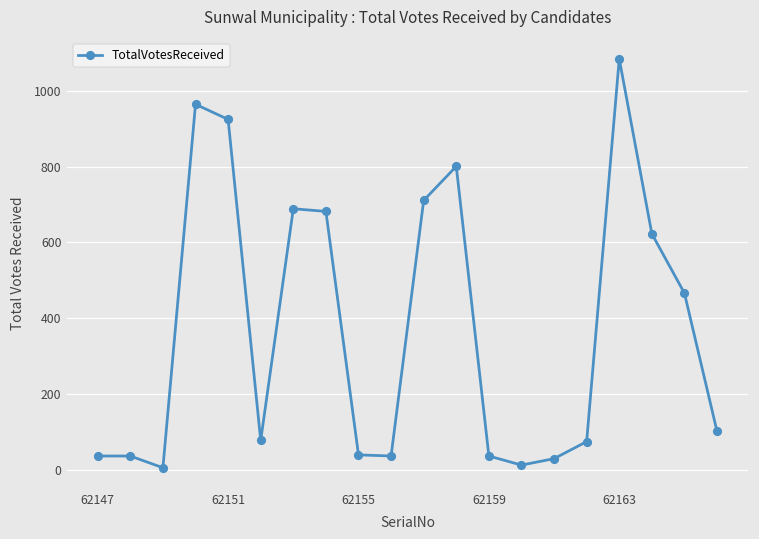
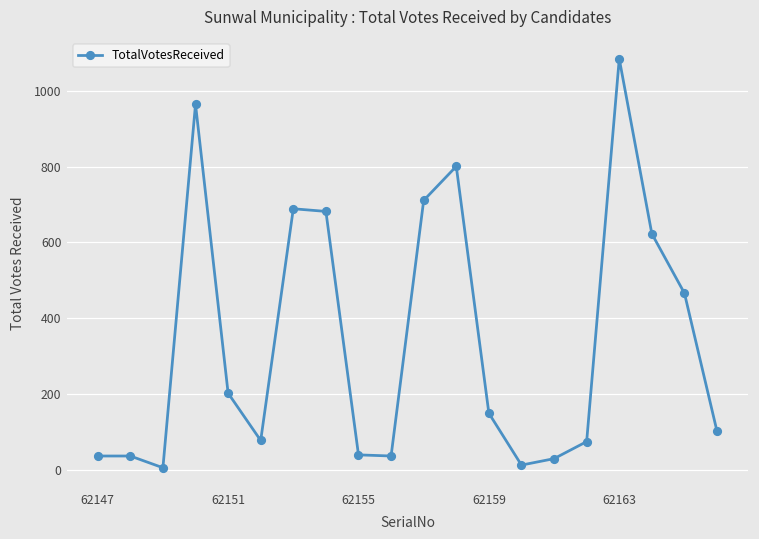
  {
    "62147": 40,
-   "62151": 930,
+   "62151": 200,
    "62155": 40,
-   "62159": 40,
+   "62159": 150,
    "62163": 1090
  }
